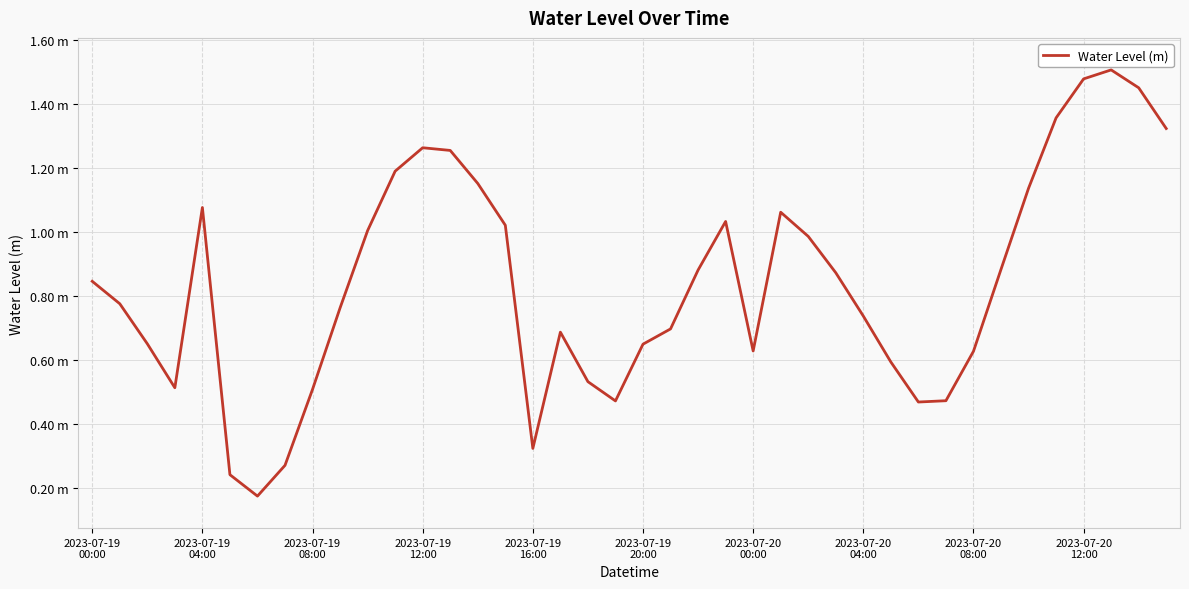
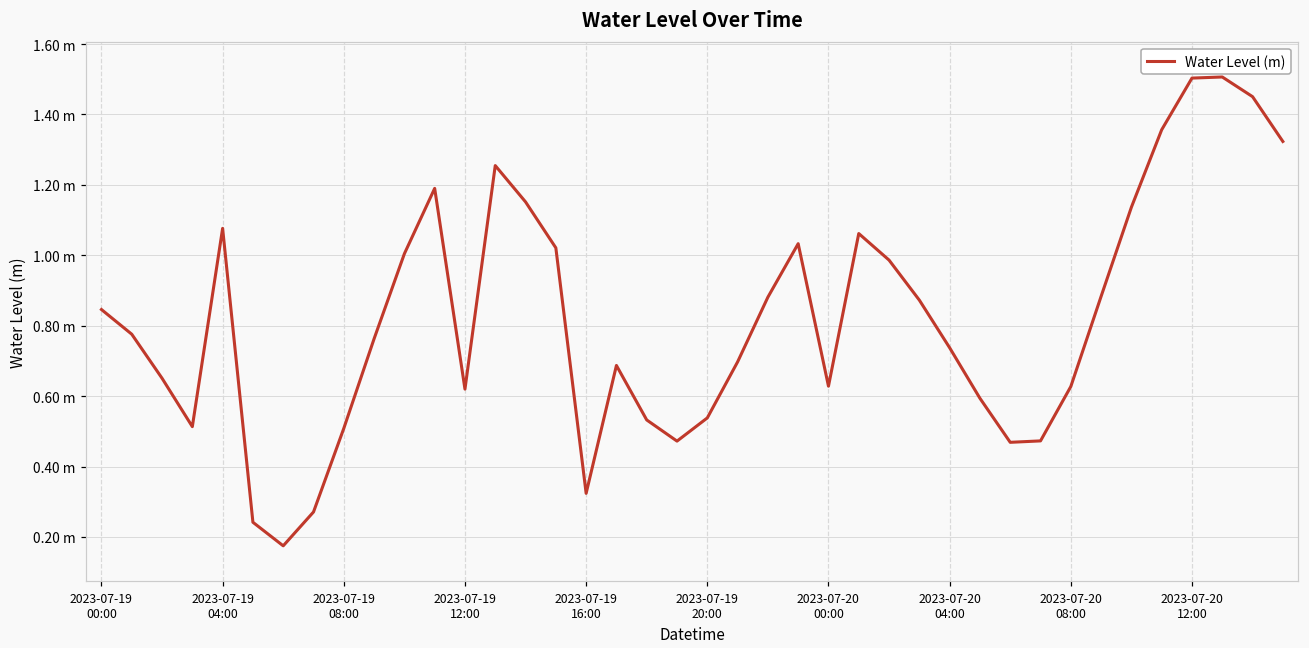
  {
    "2023-07-19 00:00": "0.85 m",
    "2023-07-19 04:00": "1.08 m",
    "2023-07-19 08:00": "0.51 m",
-   "2023-07-19 12:00": "1.26 m",
+   "2023-07-19 12:00": "0.62 m",
    "2023-07-19 16:00": "0.32 m",
-   "2023-07-19 20:00": "0.65 m",
+   "2023-07-19 20:00": "0.54 m",
    "2023-07-20 00:00": "0.63 m",
    "2023-07-20 04:00": "0.74 m",
    "2023-07-20 08:00": "0.63 m",
-   "2023-07-20 12:00": "1.48 m"
+   "2023-07-20 12:00": "1.50 m"
  }
